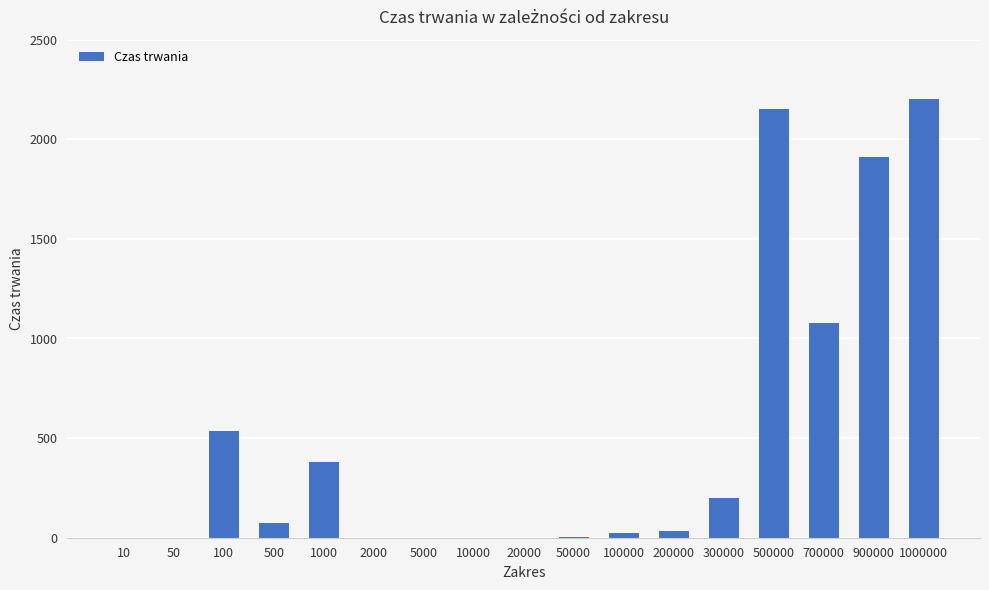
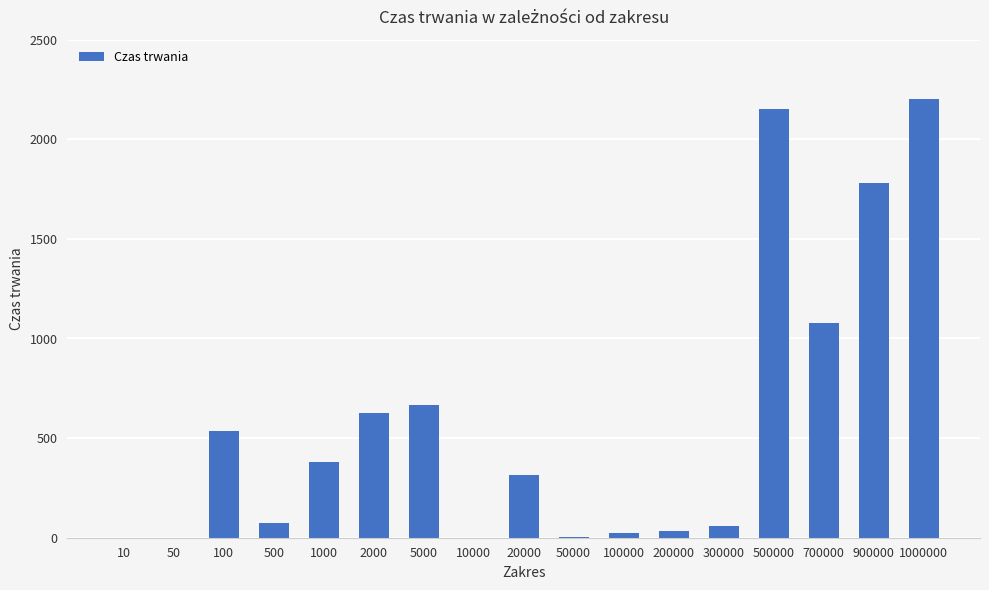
  {
    "10": 0,
    "50": 0,
    "100": 540,
    "500": 70,
    "1000": 380,
-   "2000": 0,
-   "5000": 0,
+   "2000": 630,
+   "5000": 670,
    "10000": 0,
-   "20000": 0,
+   "20000": 310,
    "100000": 20,
    "200000": 30,
-   "300000": 200,
+   "300000": 60,
    "500000": 2150,
    "700000": 1080,
-   "900000": 1910,
+   "900000": 1780,
    "1000000": 2200
  }
